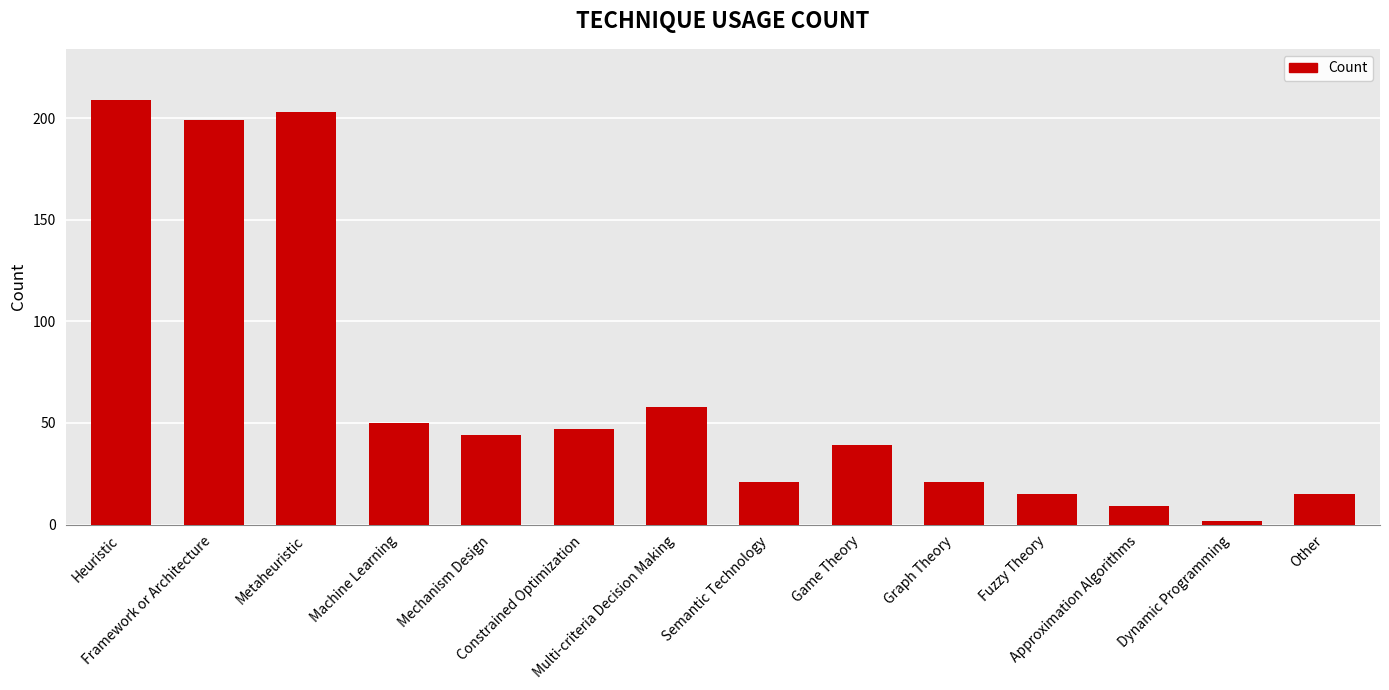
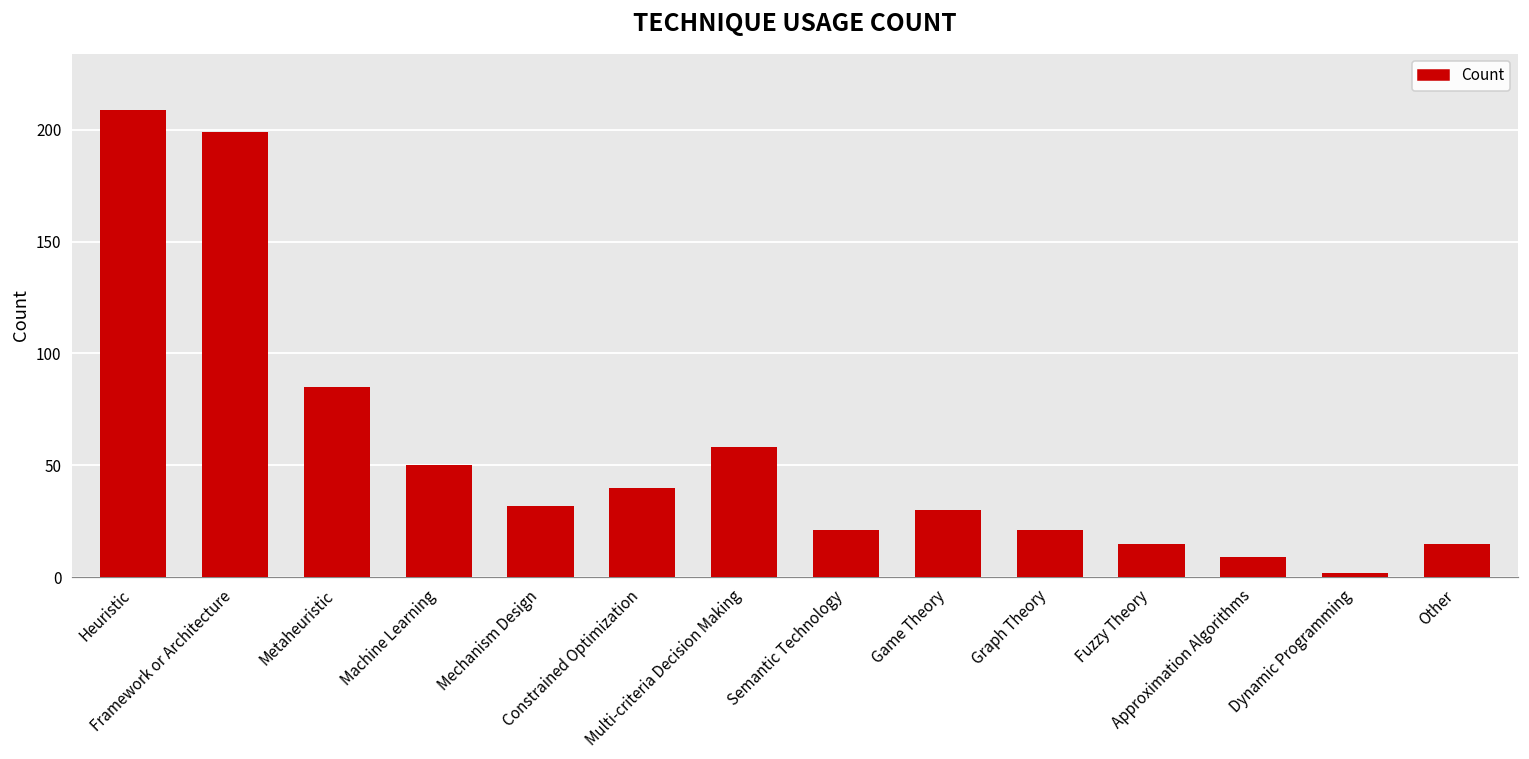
  {
    "Heuristic": 209,
    "Framework or Architecture": 199,
-   "Metaheuristic": 203,
+   "Metaheuristic": 85,
    "Machine Learning": 50,
-   "Mechanism Design": 44,
-   "Constrained Optimization": 47,
+   "Mechanism Design": 32,
+   "Constrained Optimization": 40,
    "Multi-criteria Decision Making": 58,
    "Semantic Technology": 21,
-   "Game Theory": 39,
+   "Game Theory": 30,
    "Graph Theory": 21,
    "Fuzzy Theory": 15,
    "Approximation Algorithms": 9,
    "Dynamic Programming": 2,
    "Other": 15
  }
